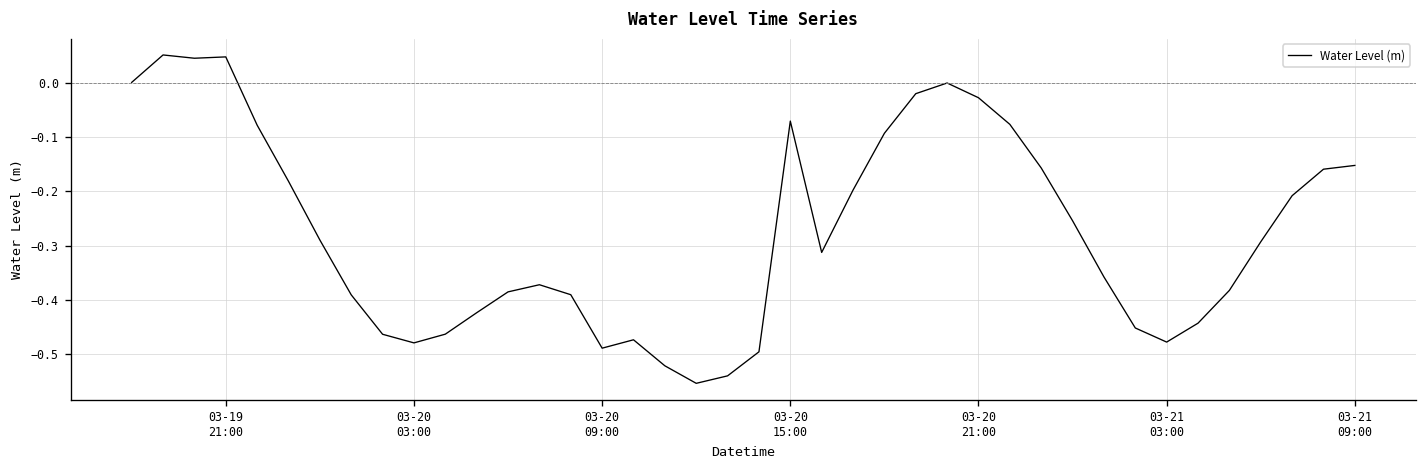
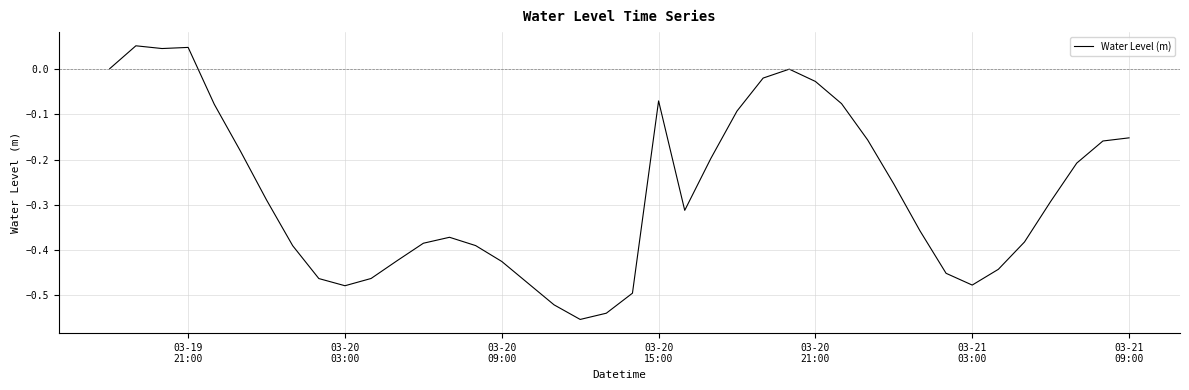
  {
    "03-19 21:00": 0.05,
    "03-20 03:00": -0.48,
-   "03-20 09:00": -0.49,
+   "03-20 09:00": -0.43,
    "03-20 15:00": -0.07,
    "03-20 21:00": -0.03,
    "03-21 03:00": -0.48,
    "03-21 09:00": -0.15
  }
